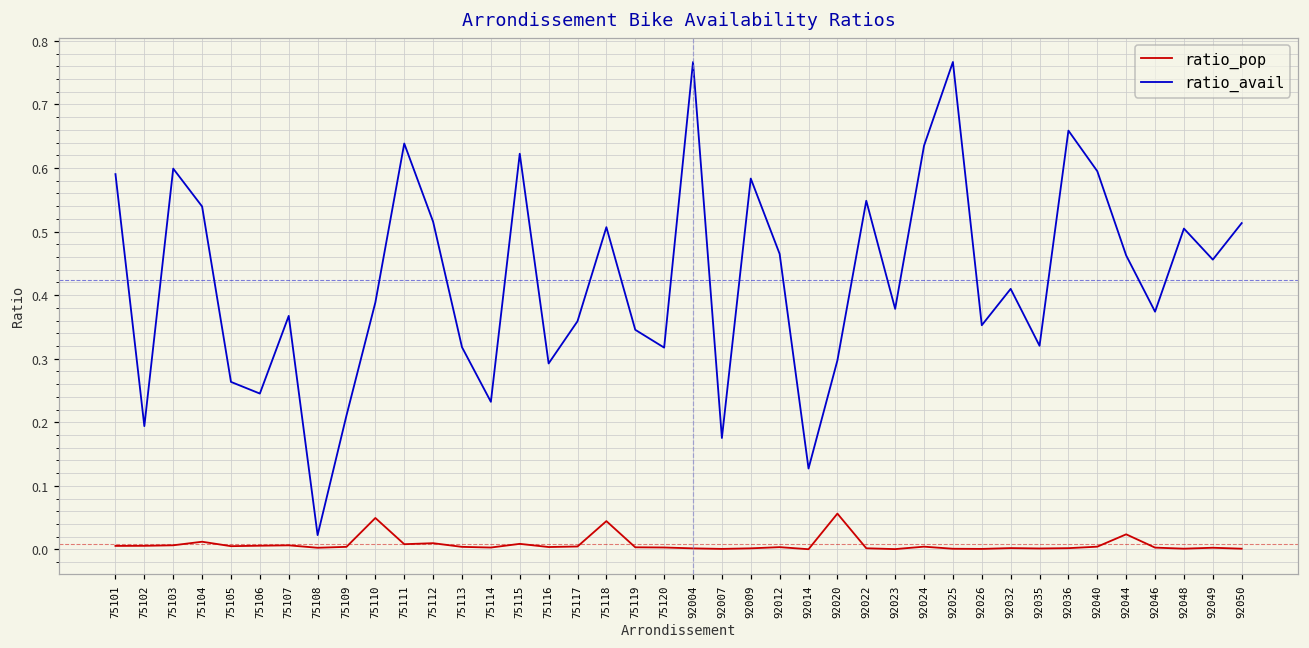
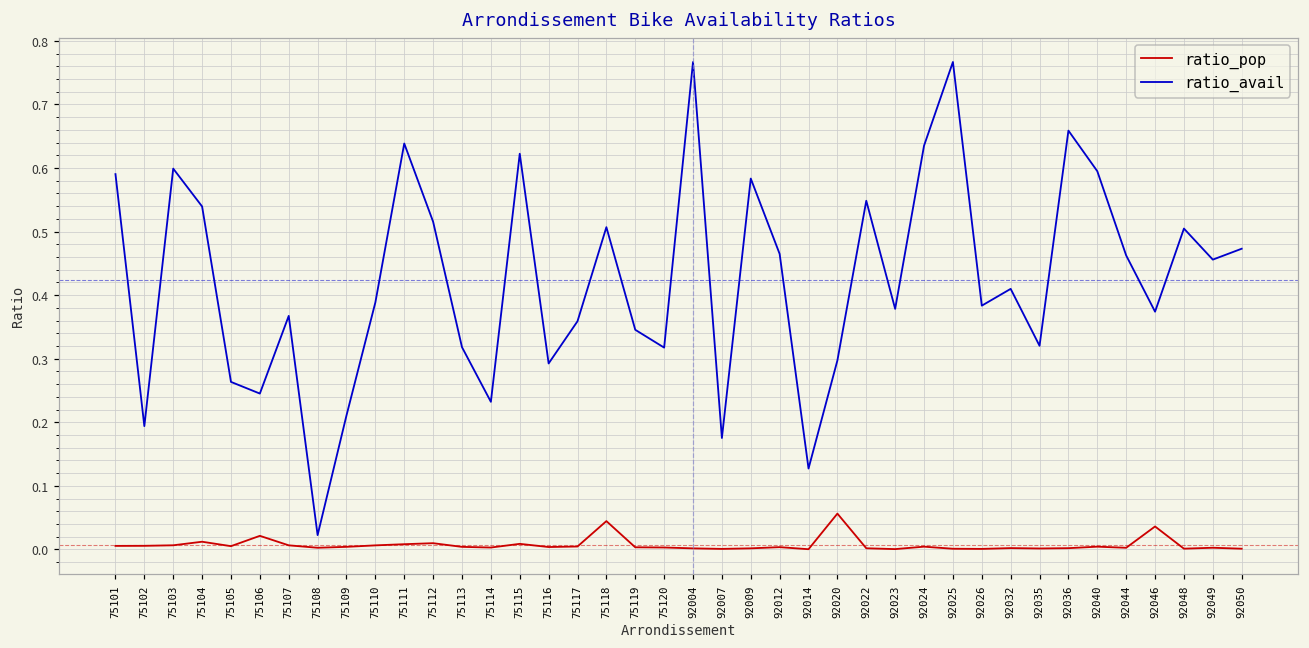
  {
    "ratio_pop": {
      "75101": 0.01,
      "75102": 0.01,
      "75103": 0.01,
      "75104": 0.01,
      "75105": 0.01,
-     "75106": 0.01,
+     "75106": 0.02,
      "75107": 0.01,
      "75108": 0.00,
      "75109": 0.00,
-     "75110": 0.05,
+     "75110": 0.01,
      "75111": 0.01,
      "75112": 0.01,
      "75113": 0.00,
      "75114": 0.00,
      "75115": 0.01,
      "75116": 0.00,
      "75117": 0.00,
      "75118": 0.04,
      "75119": 0.00,
      "75120": 0.00,
      "92004": 0.00,
      "92007": 0.00,
      "92009": 0.00,
      "92012": 0.00,
      "92014": 0.00,
      "92020": 0.06,
      "92022": 0.00,
      "92023": 0.00,
      "92024": 0.00,
      "92025": 0.00,
      "92026": 0.00,
      "92032": 0.00,
      "92035": 0.00,
      "92036": 0.00,
      "92040": 0.00,
-     "92044": 0.02,
-     "92046": 0.00,
+     "92044": 0.00,
+     "92046": 0.04,
      "92048": 0.00,
      "92049": 0.00,
      "92050": 0.00
    },
    "ratio_avail": {
      "75101": 0.59,
      "75102": 0.19,
      "75103": 0.60,
      "75104": 0.54,
      "75105": 0.26,
      "75106": 0.25,
      "75107": 0.37,
      "75108": 0.02,
      "75109": 0.21,
      "75110": 0.39,
      "75111": 0.64,
      "75112": 0.52,
      "75113": 0.32,
      "75114": 0.23,
      "75115": 0.62,
      "75116": 0.29,
      "75117": 0.36,
      "75118": 0.51,
      "75119": 0.35,
      "75120": 0.32,
      "92004": 0.77,
      "92007": 0.18,
      "92009": 0.58,
      "92012": 0.46,
      "92014": 0.13,
      "92020": 0.30,
      "92022": 0.55,
      "92023": 0.38,
      "92024": 0.64,
      "92025": 0.77,
-     "92026": 0.35,
+     "92026": 0.38,
      "92032": 0.41,
      "92035": 0.32,
      "92036": 0.66,
      "92040": 0.59,
      "92044": 0.46,
      "92046": 0.37,
      "92048": 0.50,
      "92049": 0.46,
-     "92050": 0.51
+     "92050": 0.47
    }
  }
